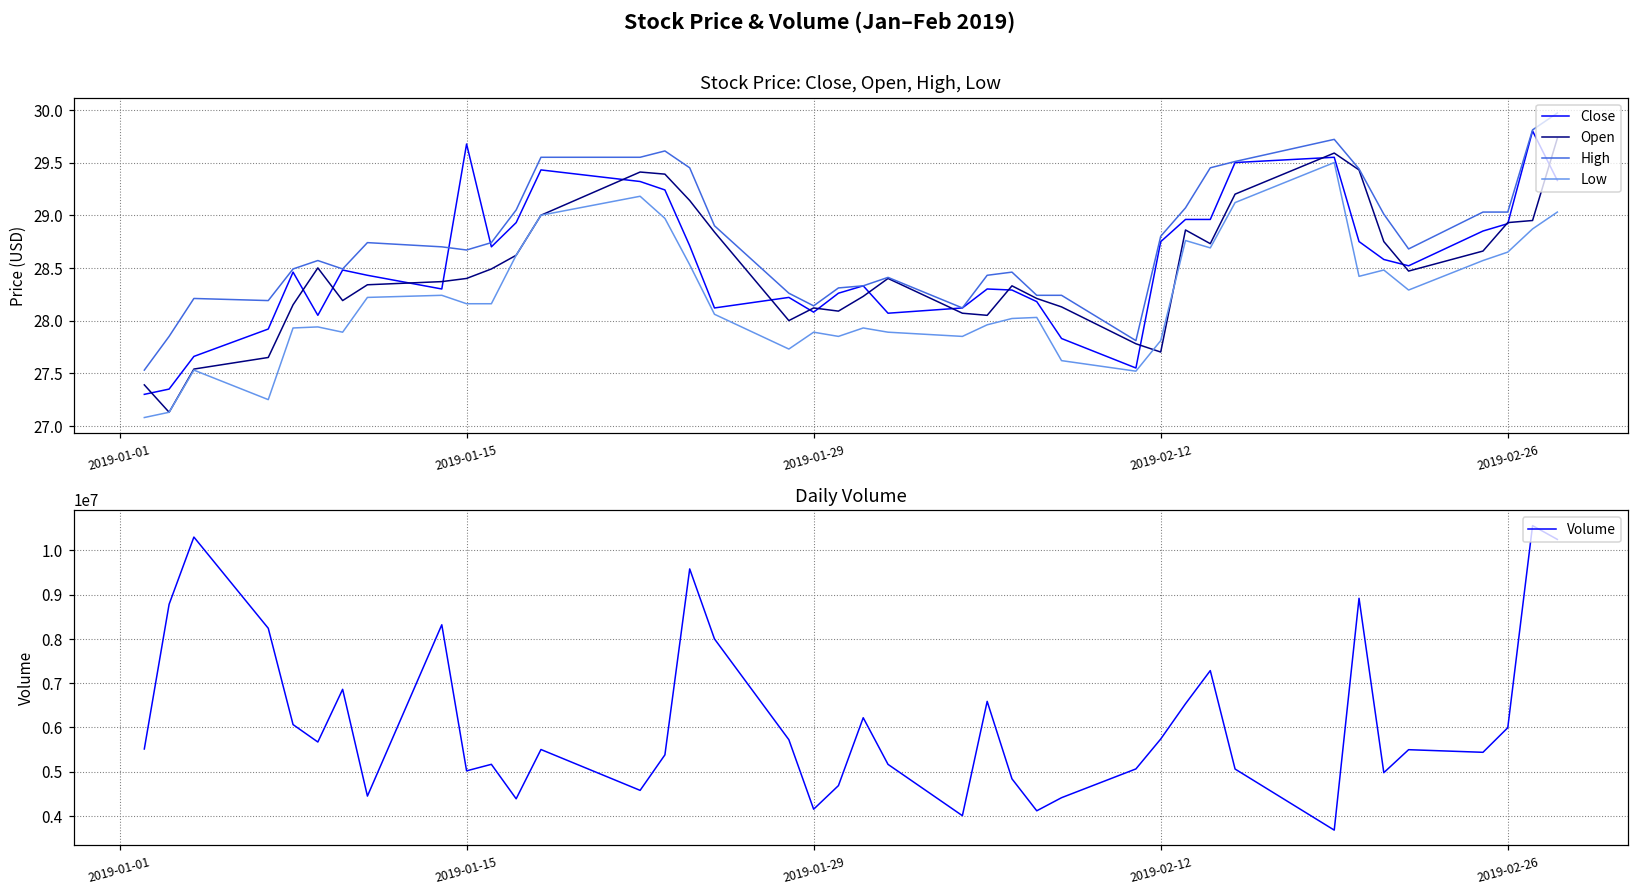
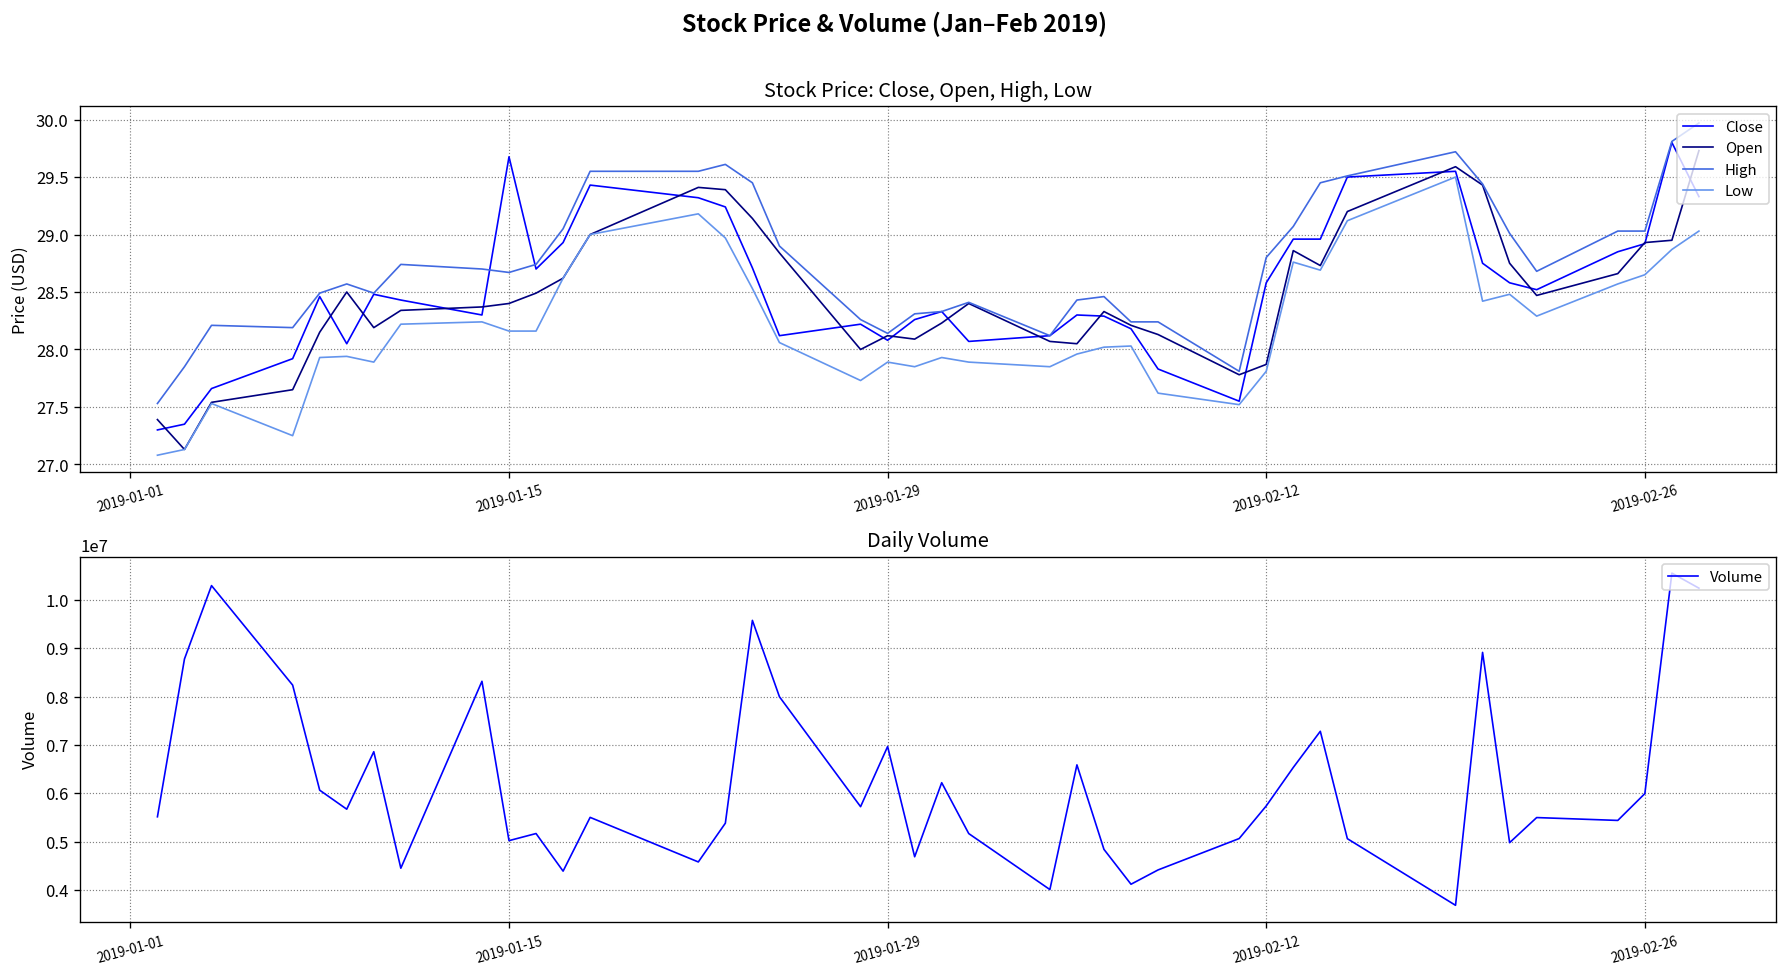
  {
    "Stock Price: Close, Open, High, Low": {
      "Close": {
        "2019-01-15": 29.7,
        "2019-01-29": 28.1,
-       "2019-02-12": 28.7
+       "2019-02-12": 28.6
      },
      "Open": {
        "2019-01-15": 28.4,
-       "2019-02-12": 27.7
+       "2019-02-12": 27.9
      }
    },
    "Daily Volume": {
      "2019-01-15": 5000000,
-     "2019-01-29": 4200000,
+     "2019-01-29": 7000000,
      "2019-02-12": 5700000,
      "2019-02-26": 6000000
    }
  }
